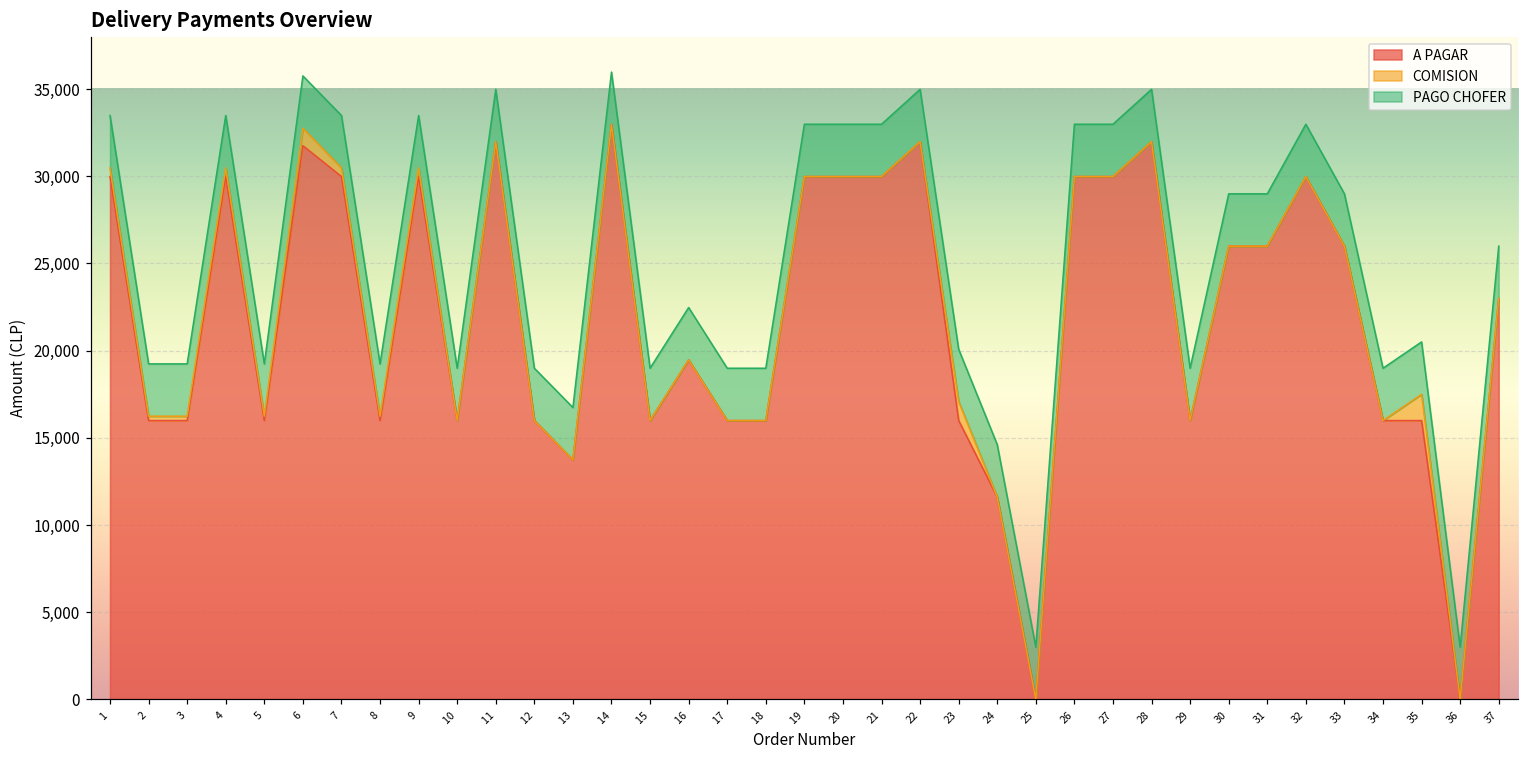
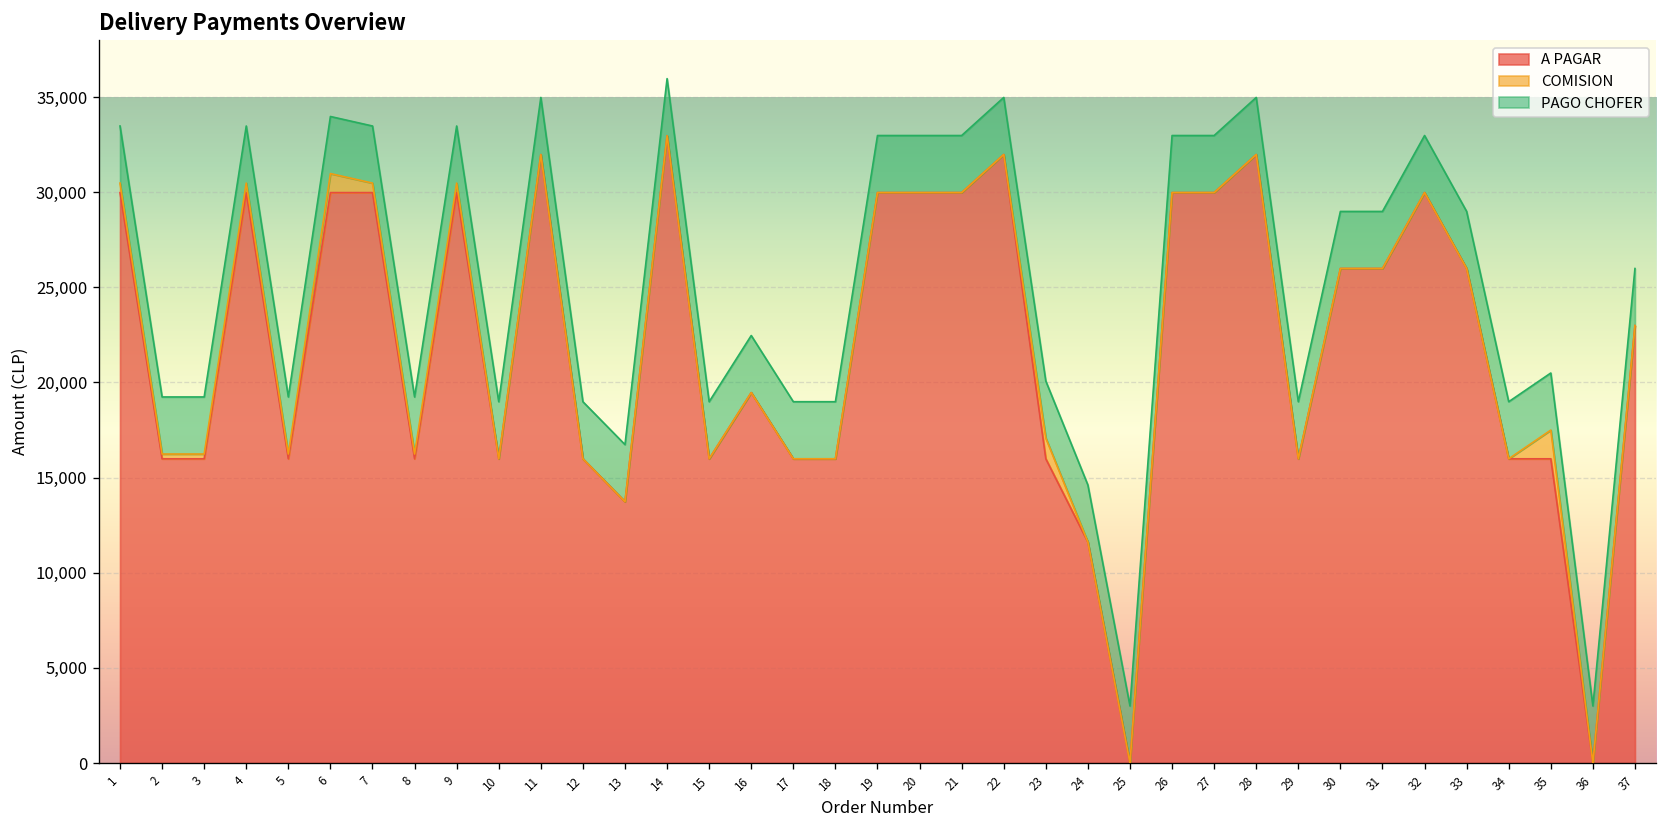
  {
    "A PAGAR": {
      "1": "30,000",
      "2": "16,000",
      "3": "16,000",
      "4": "30,000",
      "5": "16,000",
-     "6": "31,700",
+     "6": "30,000",
      "7": "30,000",
      "8": "16,000",
      "9": "30,000",
      "23": "16,000",
      "35": "16,000"
    },
    "COMISION": {
      "1": "500",
      "2": "300",
      "3": "300",
      "4": "500",
      "5": "300",
      "6": "1,000",
      "7": "500",
      "8": "300",
      "9": "500",
      "23": "1,100",
      "35": "1,500"
    },
    "PAGO CHOFER": {
      "1": "3,000",
      "2": "3,000",
      "3": "3,000",
      "4": "3,000",
      "5": "3,000",
      "6": "3,000",
      "7": "3,000",
      "8": "3,000",
      "9": "3,000",
      "10": "3,000",
      "11": "3,000",
      "12": "3,000",
      "13": "3,000",
      "14": "3,000",
      "15": "3,000",
      "16": "3,000",
      "17": "3,000",
      "18": "3,000",
      "19": "3,000",
      "20": "3,000",
      "21": "3,000",
      "22": "3,000",
      "23": "3,000",
      "24": "3,000",
      "25": "3,000",
      "26": "3,000",
      "27": "3,000",
      "28": "3,000",
      "29": "3,000",
      "30": "3,000",
      "31": "3,000",
      "32": "3,000",
      "33": "3,000",
      "34": "3,000",
      "35": "3,000",
      "36": "3,000",
      "37": "3,000"
    }
  }
